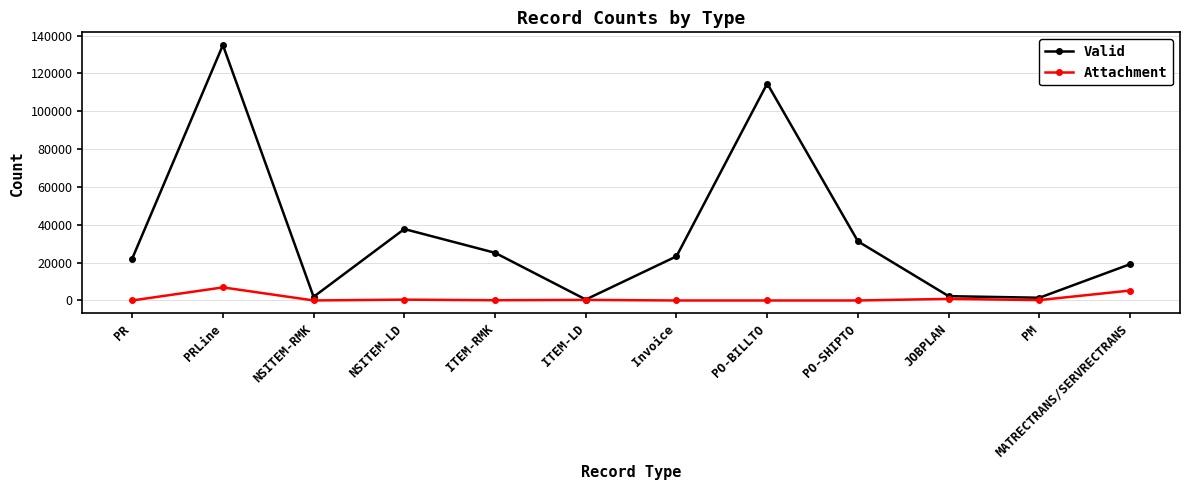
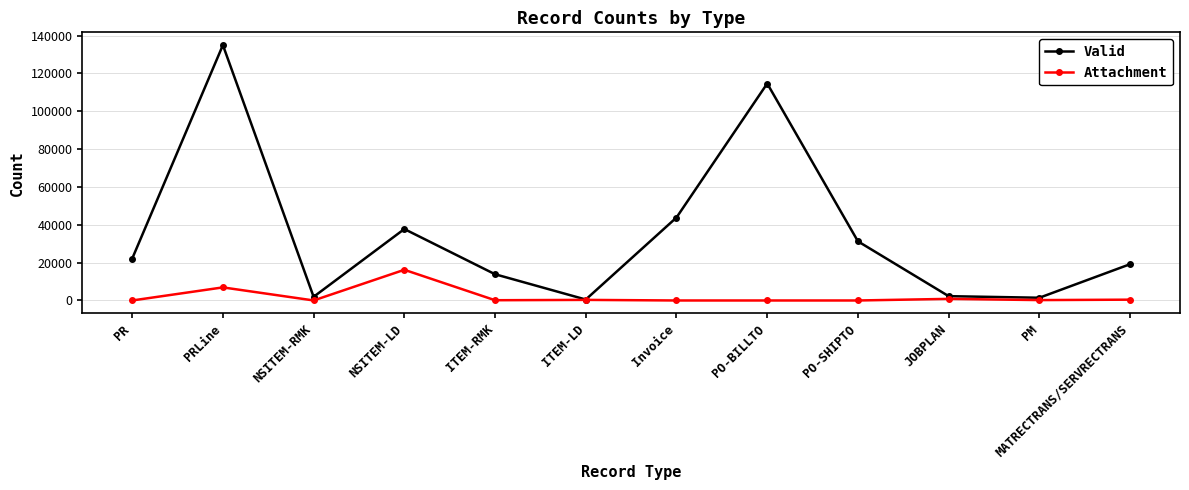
  {
    "Valid": {
      "PR": 22000,
      "PRLine": 135000,
      "NSITEM-RMK": 2000,
      "NSITEM-LD": 38000,
-     "ITEM-RMK": 25000,
-     "Invoice": 23000,
+     "ITEM-RMK": 14000,
+     "Invoice": 44000,
      "PO-BILLTO": 115000,
      "PO-SHIPTO": 31000,
      "JOBPLAN": 2000,
      "MATRECTRANS/SERVRECTRANS": 19000
    },
    "Attachment": {
      "PR": 0,
      "PRLine": 7000,
      "NSITEM-RMK": 0,
-     "NSITEM-LD": 0,
+     "NSITEM-LD": 16000,
      "ITEM-RMK": 0,
      "Invoice": 0,
      "PO-BILLTO": 0,
      "PO-SHIPTO": 0,
      "JOBPLAN": 1000,
-     "MATRECTRANS/SERVRECTRANS": 5000
+     "MATRECTRANS/SERVRECTRANS": 0
    }
  }
